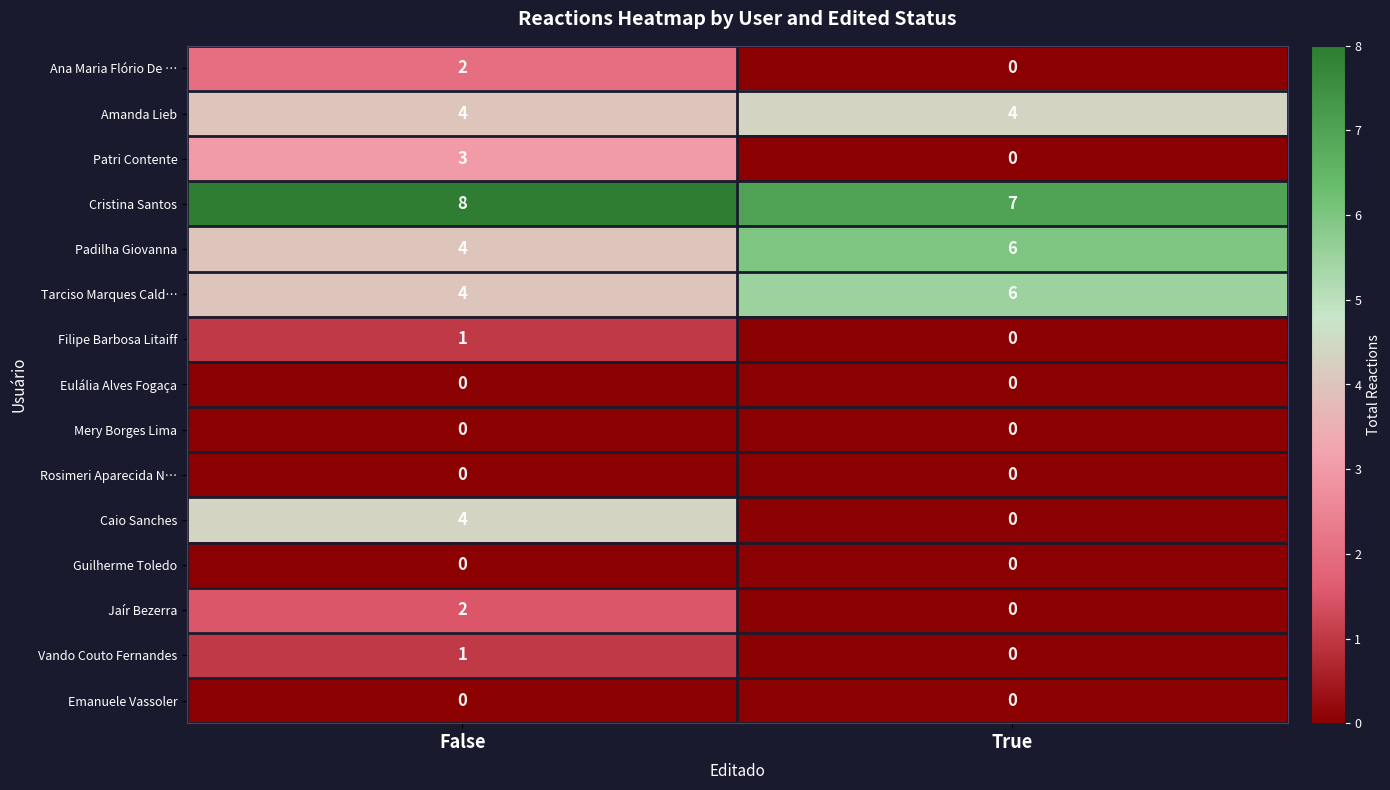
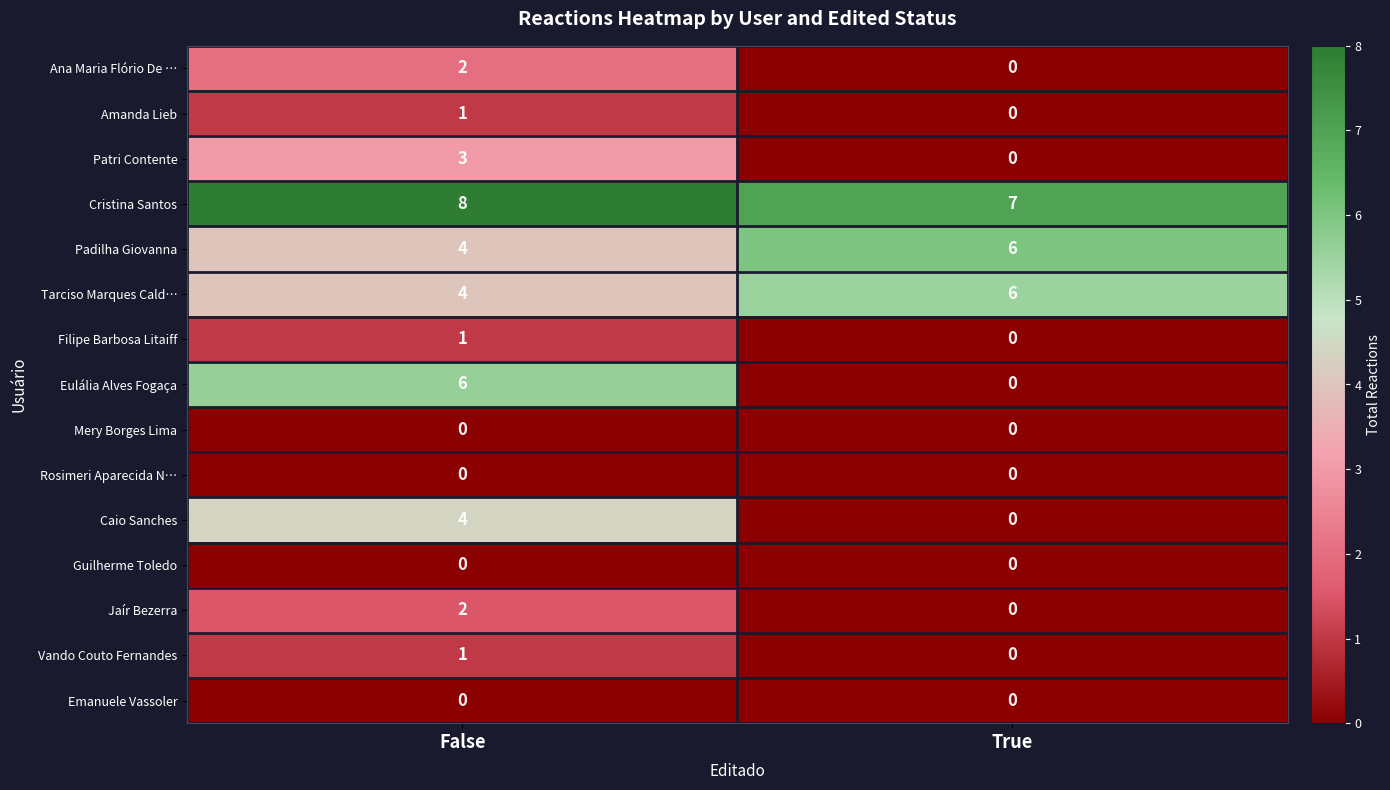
  {
    "Ana Maria Flório De …": {
      "False": 2,
      "True": 0
    },
    "Amanda Lieb": {
-     "False": 4,
-     "True": 4
+     "False": 1,
+     "True": 0
    },
    "Patri Contente": {
      "False": 3,
      "True": 0
    },
    "Cristina Santos": {
      "False": 8,
      "True": 7
    },
    "Padilha Giovanna": {
      "False": 4,
      "True": 6
    },
    "Tarciso Marques Cald…": {
      "False": 4,
      "True": 6
    },
    "Filipe Barbosa Litaiff": {
      "False": 1,
      "True": 0
    },
    "Eulália Alves Fogaça": {
-     "False": 0,
+     "False": 6,
      "True": 0
    },
    "Mery Borges Lima": {
      "False": 0,
      "True": 0
    },
    "Rosimeri Aparecida N…": {
      "False": 0,
      "True": 0
    },
    "Caio Sanches": {
      "False": 4,
      "True": 0
    },
    "Guilherme Toledo": {
      "False": 0,
      "True": 0
    },
    "Jaír Bezerra": {
      "False": 2,
      "True": 0
    },
    "Vando Couto Fernandes": {
      "False": 1,
      "True": 0
    },
    "Emanuele Vassoler": {
      "False": 0,
      "True": 0
    }
  }
